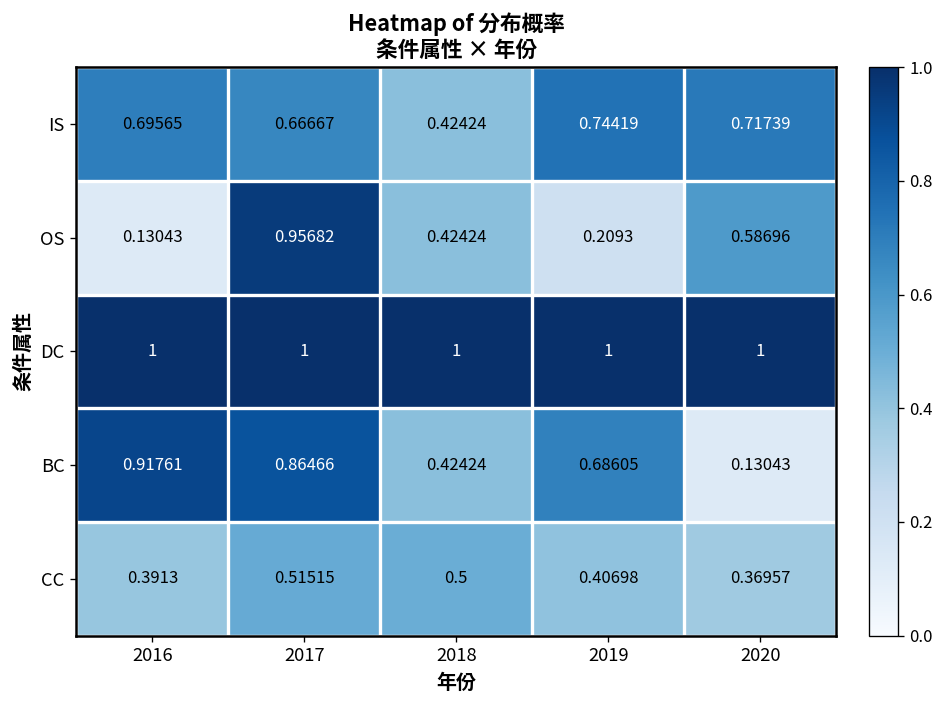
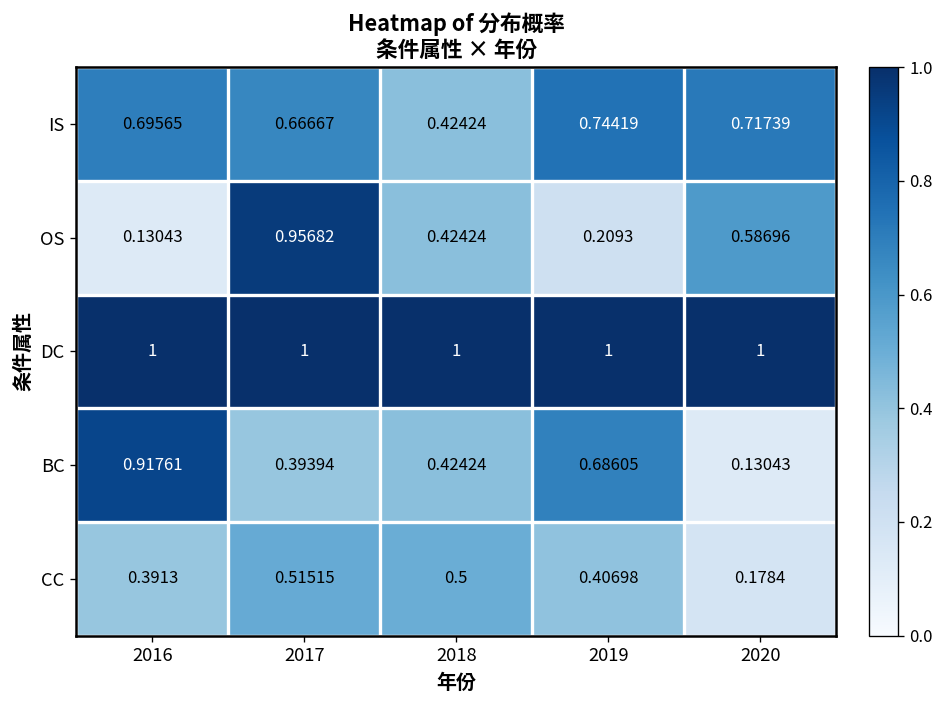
  {
    "IS": {
      "2016": 0.69565,
      "2017": 0.66667,
      "2018": 0.42424,
      "2019": 0.74419,
      "2020": 0.71739
    },
    "OS": {
      "2016": 0.13043,
      "2017": 0.95682,
      "2018": 0.42424,
      "2019": 0.2093,
      "2020": 0.58696
    },
    "DC": {
      "2016": 1,
      "2017": 1,
      "2018": 1,
      "2019": 1,
      "2020": 1
    },
    "BC": {
      "2016": 0.91761,
-     "2017": 0.86466,
+     "2017": 0.39394,
      "2018": 0.42424,
      "2019": 0.68605,
      "2020": 0.13043
    },
    "CC": {
      "2016": 0.3913,
      "2017": 0.51515,
      "2018": 0.5,
      "2019": 0.40698,
-     "2020": 0.36957
+     "2020": 0.1784
    }
  }
